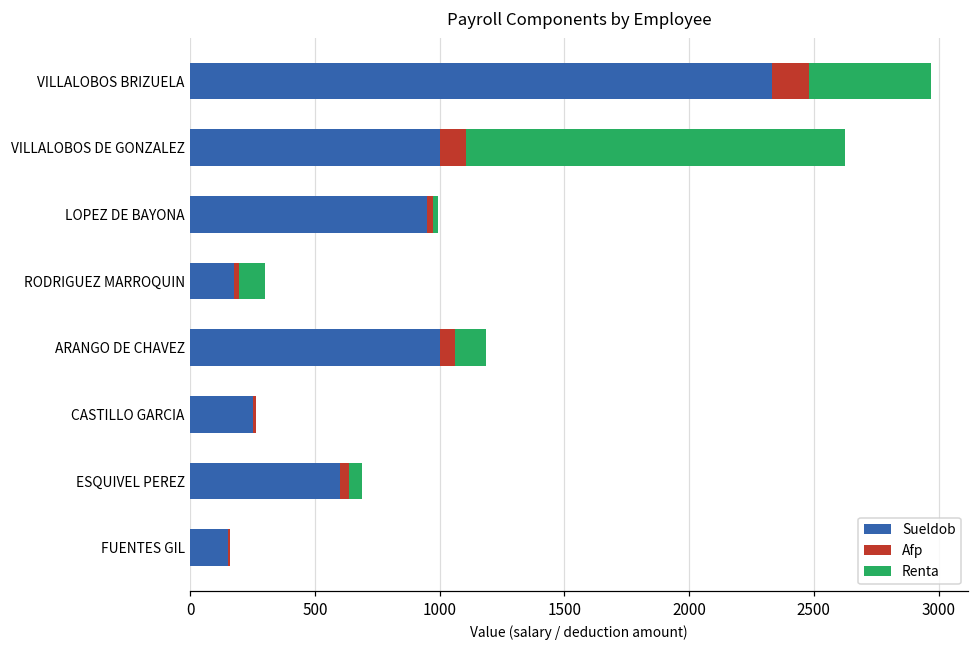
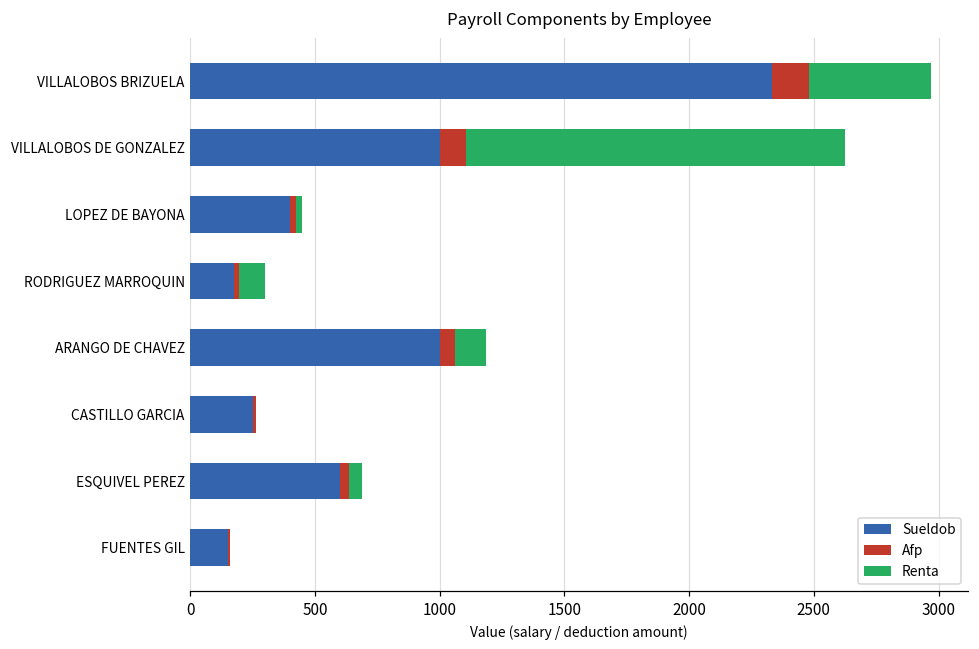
  {
    "Sueldob": {
      "VILLALOBOS BRIZUELA": 2330,
      "VILLALOBOS DE GONZALEZ": 1000,
-     "LOPEZ DE BAYONA": 950,
+     "LOPEZ DE BAYONA": 400,
      "RODRIGUEZ MARROQUIN": 170,
      "ARANGO DE CHAVEZ": 1000,
      "CASTILLO GARCIA": 250,
      "ESQUIVEL PEREZ": 600,
      "FUENTES GIL": 150
    },
    "Afp": {
      "VILLALOBOS BRIZUELA": 150,
      "VILLALOBOS DE GONZALEZ": 110,
      "LOPEZ DE BAYONA": 30,
      "RODRIGUEZ MARROQUIN": 20,
      "ARANGO DE CHAVEZ": 60,
      "CASTILLO GARCIA": 20,
      "ESQUIVEL PEREZ": 40
    },
    "Renta": {
      "VILLALOBOS BRIZUELA": 490,
      "VILLALOBOS DE GONZALEZ": 1520,
      "LOPEZ DE BAYONA": 20,
      "RODRIGUEZ MARROQUIN": 110,
      "ARANGO DE CHAVEZ": 120,
      "CASTILLO GARCIA": 0,
      "ESQUIVEL PEREZ": 50,
      "FUENTES GIL": 0
    }
  }
